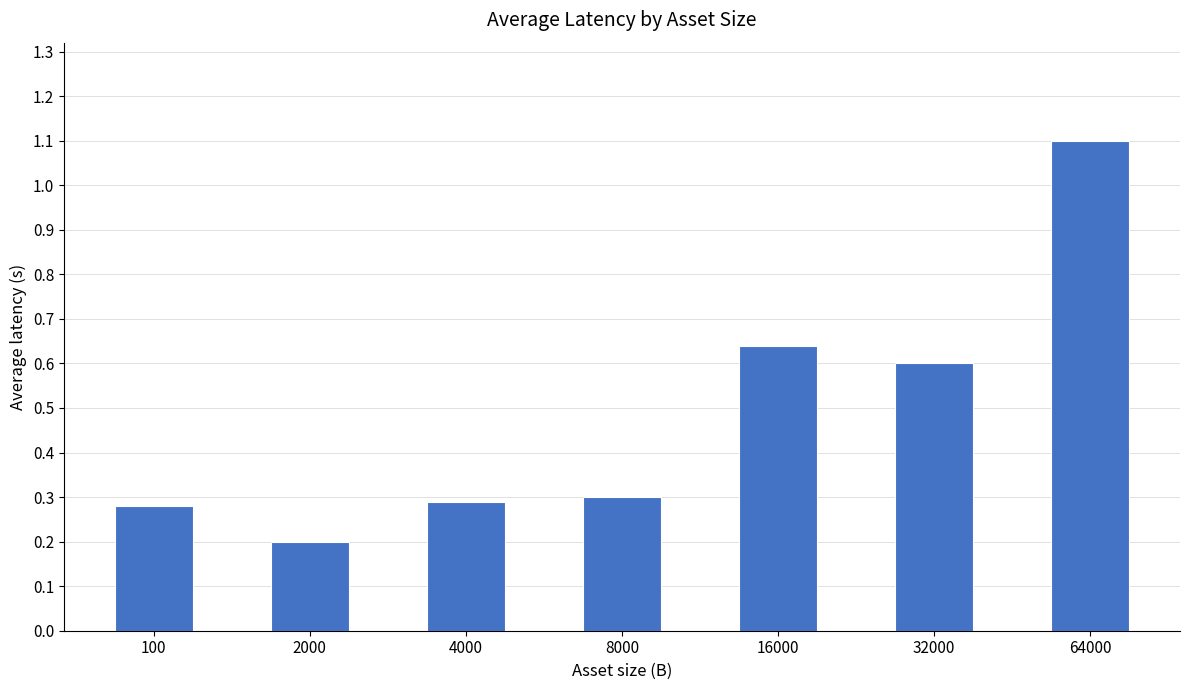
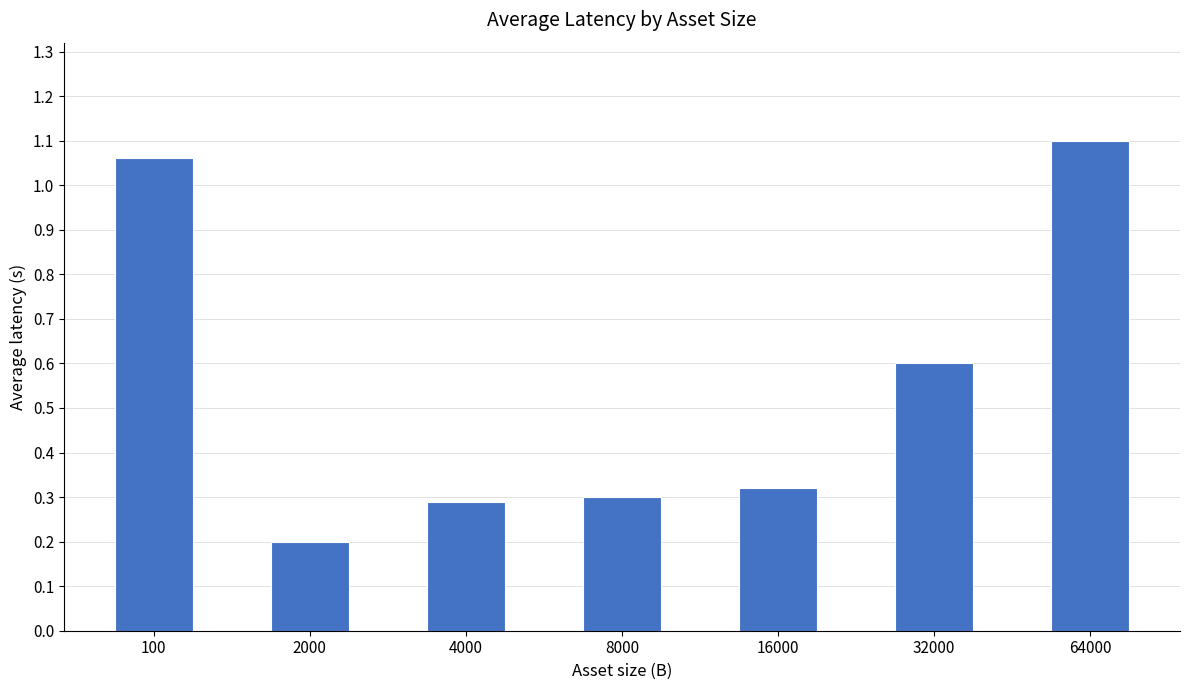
  {
-   "100": 0.28,
+   "100": 1.06,
    "2000": 0.20,
    "4000": 0.29,
    "8000": 0.30,
-   "16000": 0.64,
+   "16000": 0.32,
    "32000": 0.60,
    "64000": 1.10
  }
